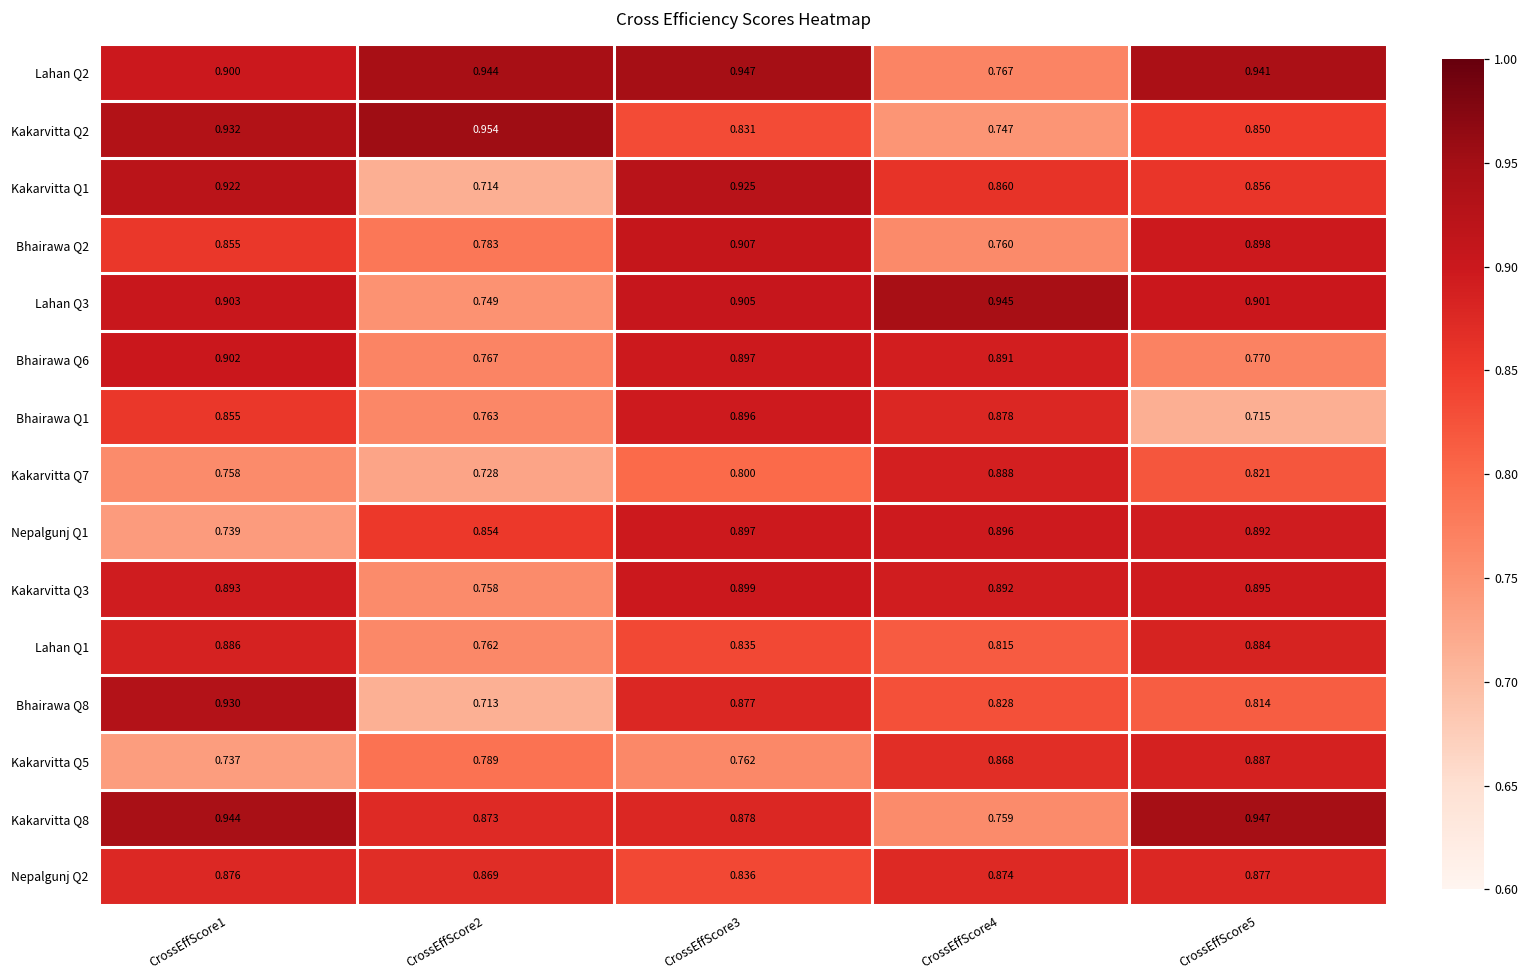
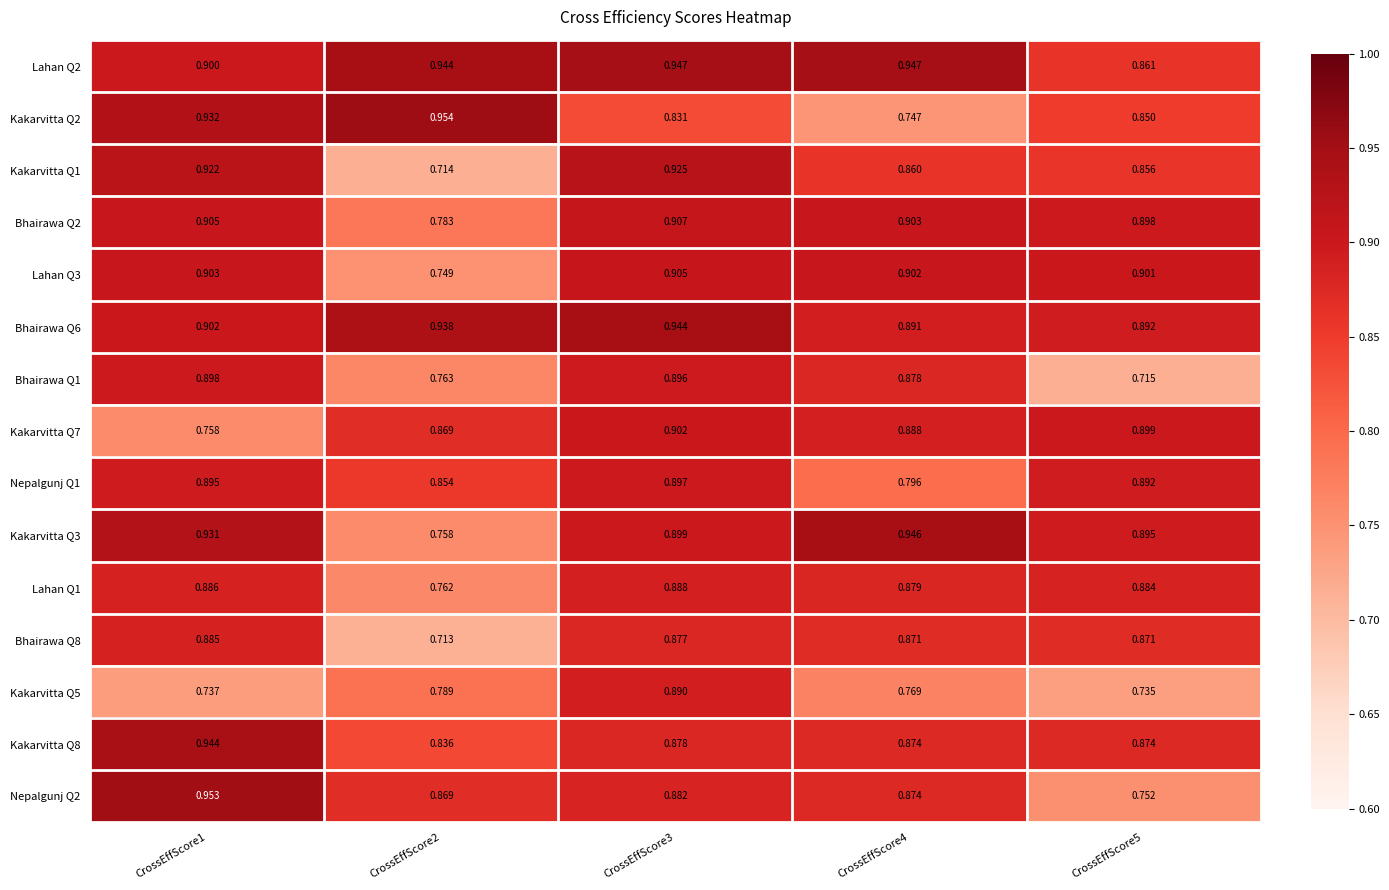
  {
    "Lahan Q2": {
      "CrossEffScore1": 0.900,
      "CrossEffScore2": 0.944,
      "CrossEffScore3": 0.947,
-     "CrossEffScore4": 0.767,
-     "CrossEffScore5": 0.941
+     "CrossEffScore4": 0.947,
+     "CrossEffScore5": 0.861
    },
    "Kakarvitta Q2": {
      "CrossEffScore1": 0.932,
      "CrossEffScore2": 0.954,
      "CrossEffScore3": 0.831,
      "CrossEffScore4": 0.747,
      "CrossEffScore5": 0.850
    },
    "Kakarvitta Q1": {
      "CrossEffScore1": 0.922,
      "CrossEffScore2": 0.714,
      "CrossEffScore3": 0.925,
      "CrossEffScore4": 0.860,
      "CrossEffScore5": 0.856
    },
    "Bhairawa Q2": {
-     "CrossEffScore1": 0.855,
+     "CrossEffScore1": 0.905,
      "CrossEffScore2": 0.783,
      "CrossEffScore3": 0.907,
-     "CrossEffScore4": 0.760,
+     "CrossEffScore4": 0.903,
      "CrossEffScore5": 0.898
    },
    "Lahan Q3": {
      "CrossEffScore1": 0.903,
      "CrossEffScore2": 0.749,
      "CrossEffScore3": 0.905,
-     "CrossEffScore4": 0.945,
+     "CrossEffScore4": 0.902,
      "CrossEffScore5": 0.901
    },
    "Bhairawa Q6": {
      "CrossEffScore1": 0.902,
-     "CrossEffScore2": 0.767,
-     "CrossEffScore3": 0.897,
+     "CrossEffScore2": 0.938,
+     "CrossEffScore3": 0.944,
      "CrossEffScore4": 0.891,
-     "CrossEffScore5": 0.770
+     "CrossEffScore5": 0.892
    },
    "Bhairawa Q1": {
-     "CrossEffScore1": 0.855,
+     "CrossEffScore1": 0.898,
      "CrossEffScore2": 0.763,
      "CrossEffScore3": 0.896,
      "CrossEffScore4": 0.878,
      "CrossEffScore5": 0.715
    },
    "Kakarvitta Q7": {
      "CrossEffScore1": 0.758,
-     "CrossEffScore2": 0.728,
-     "CrossEffScore3": 0.800,
+     "CrossEffScore2": 0.869,
+     "CrossEffScore3": 0.902,
      "CrossEffScore4": 0.888,
-     "CrossEffScore5": 0.821
+     "CrossEffScore5": 0.899
    },
    "Nepalgunj Q1": {
-     "CrossEffScore1": 0.739,
+     "CrossEffScore1": 0.895,
      "CrossEffScore2": 0.854,
      "CrossEffScore3": 0.897,
-     "CrossEffScore4": 0.896,
+     "CrossEffScore4": 0.796,
      "CrossEffScore5": 0.892
    },
    "Kakarvitta Q3": {
-     "CrossEffScore1": 0.893,
+     "CrossEffScore1": 0.931,
      "CrossEffScore2": 0.758,
      "CrossEffScore3": 0.899,
-     "CrossEffScore4": 0.892,
+     "CrossEffScore4": 0.946,
      "CrossEffScore5": 0.895
    },
    "Lahan Q1": {
      "CrossEffScore1": 0.886,
      "CrossEffScore2": 0.762,
-     "CrossEffScore3": 0.835,
-     "CrossEffScore4": 0.815,
+     "CrossEffScore3": 0.888,
+     "CrossEffScore4": 0.879,
      "CrossEffScore5": 0.884
    },
    "Bhairawa Q8": {
-     "CrossEffScore1": 0.930,
+     "CrossEffScore1": 0.885,
      "CrossEffScore2": 0.713,
      "CrossEffScore3": 0.877,
-     "CrossEffScore4": 0.828,
-     "CrossEffScore5": 0.814
+     "CrossEffScore4": 0.871,
+     "CrossEffScore5": 0.871
    },
    "Kakarvitta Q5": {
      "CrossEffScore1": 0.737,
      "CrossEffScore2": 0.789,
-     "CrossEffScore3": 0.762,
-     "CrossEffScore4": 0.868,
-     "CrossEffScore5": 0.887
+     "CrossEffScore3": 0.890,
+     "CrossEffScore4": 0.769,
+     "CrossEffScore5": 0.735
    },
    "Kakarvitta Q8": {
      "CrossEffScore1": 0.944,
-     "CrossEffScore2": 0.873,
+     "CrossEffScore2": 0.836,
      "CrossEffScore3": 0.878,
-     "CrossEffScore4": 0.759,
-     "CrossEffScore5": 0.947
+     "CrossEffScore4": 0.874,
+     "CrossEffScore5": 0.874
    },
    "Nepalgunj Q2": {
-     "CrossEffScore1": 0.876,
+     "CrossEffScore1": 0.953,
      "CrossEffScore2": 0.869,
-     "CrossEffScore3": 0.836,
+     "CrossEffScore3": 0.882,
      "CrossEffScore4": 0.874,
-     "CrossEffScore5": 0.877
+     "CrossEffScore5": 0.752
    }
  }
